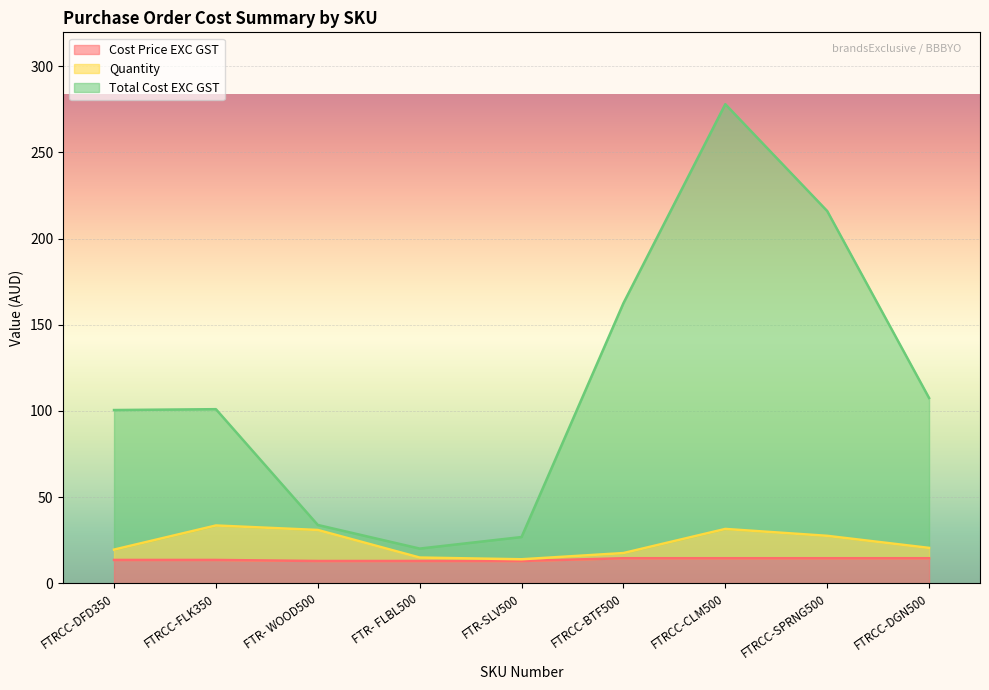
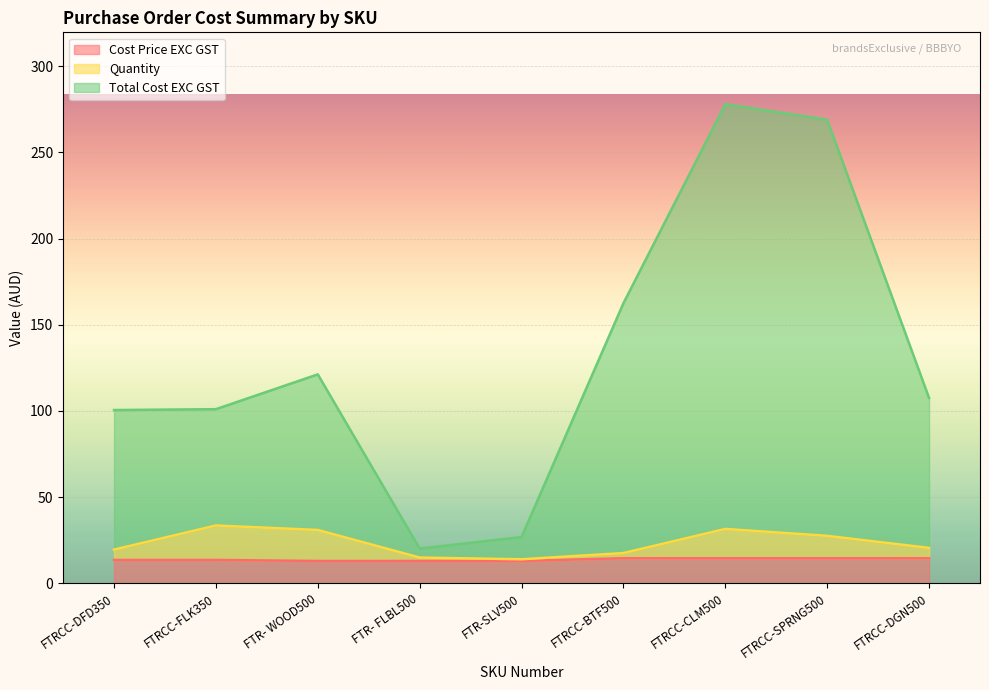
  {
    "Cost Price EXC GST": {
      "FTRCC-DFD350": 14,
      "FTRCC-FLK350": 14,
      "FTR- WOOD500": 13,
      "FTR- FLBL500": 13,
      "FTRCC-BTF500": 15,
      "FTRCC-CLM500": 15,
      "FTRCC-SPRNG500": 15,
      "FTRCC-DGN500": 15
    },
    "Quantity": {
      "FTRCC-DFD350": 6,
      "FTRCC-FLK350": 20,
      "FTR- WOOD500": 18,
      "FTR- FLBL500": 2,
      "FTRCC-BTF500": 3,
      "FTRCC-CLM500": 17,
      "FTRCC-SPRNG500": 13,
      "FTRCC-DGN500": 6
    },
    "Total Cost EXC GST": {
      "FTRCC-DFD350": 81,
      "FTRCC-FLK350": 68,
-     "FTR- WOOD500": 3,
+     "FTR- WOOD500": 90,
      "FTR- FLBL500": 5,
      "FTR-SLV500": 13,
      "FTRCC-BTF500": 145,
      "FTRCC-CLM500": 247,
-     "FTRCC-SPRNG500": 189,
+     "FTRCC-SPRNG500": 242,
      "FTRCC-DGN500": 87
    }
  }
